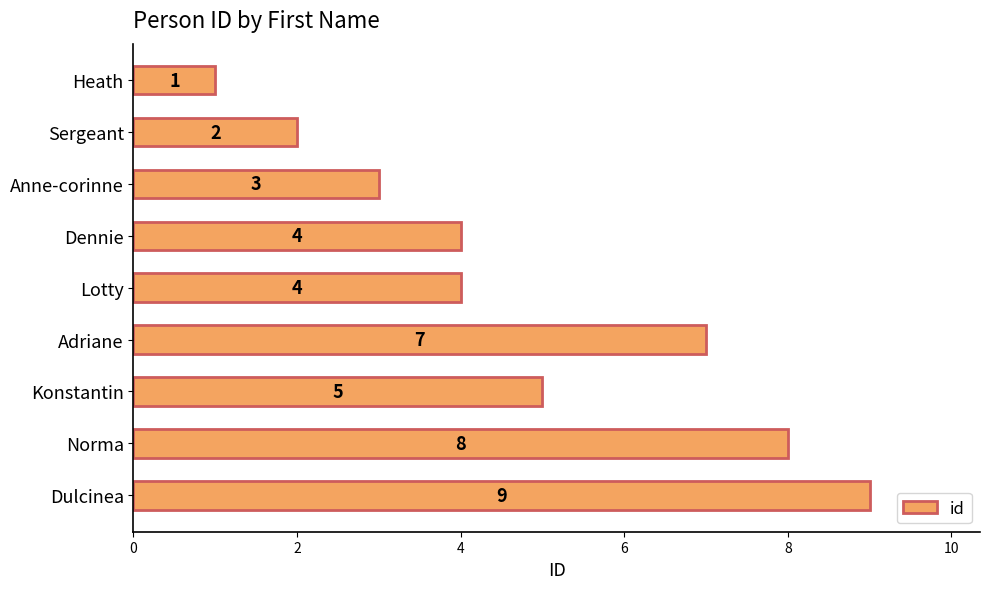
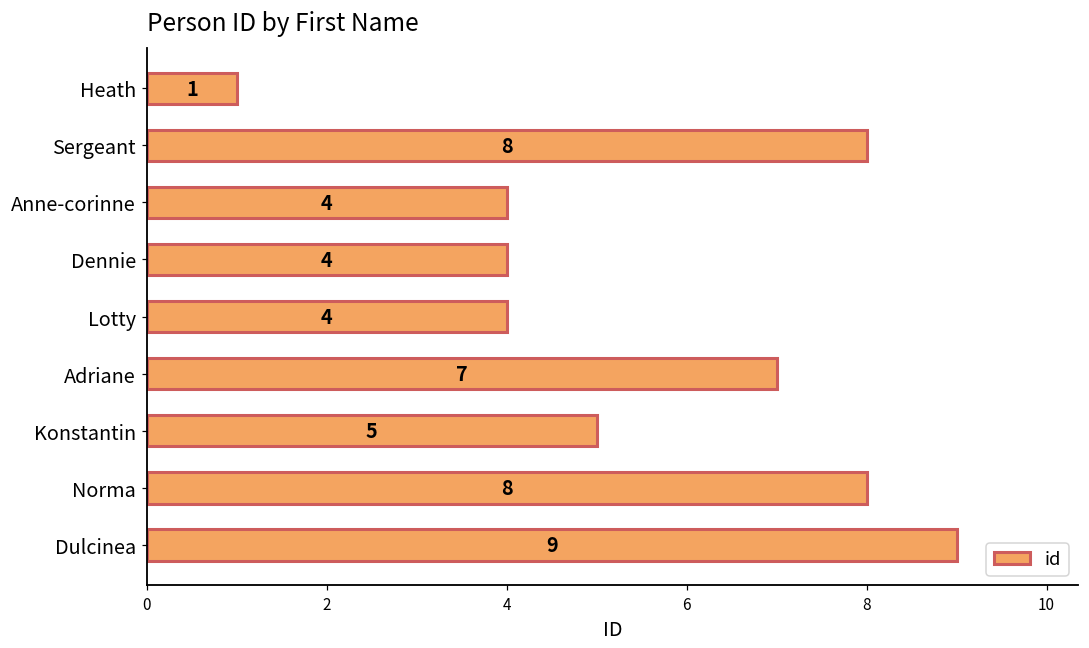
  {
    "Heath": 1,
-   "Sergeant": 2,
-   "Anne-corinne": 3,
+   "Sergeant": 8,
+   "Anne-corinne": 4,
    "Dennie": 4,
    "Lotty": 4,
    "Adriane": 7,
    "Konstantin": 5,
    "Norma": 8,
    "Dulcinea": 9
  }
